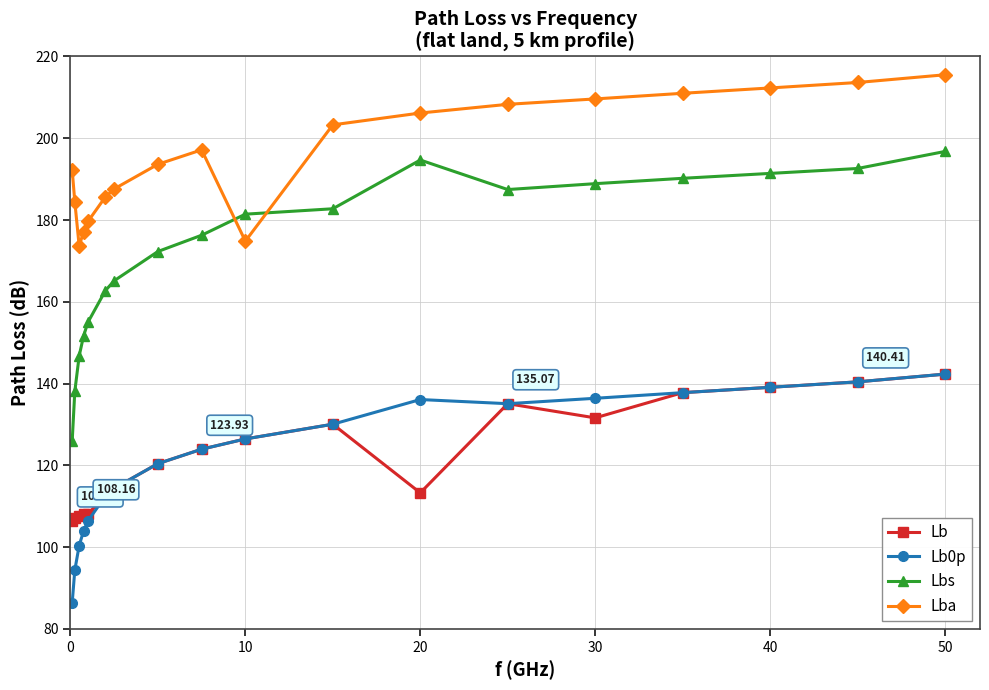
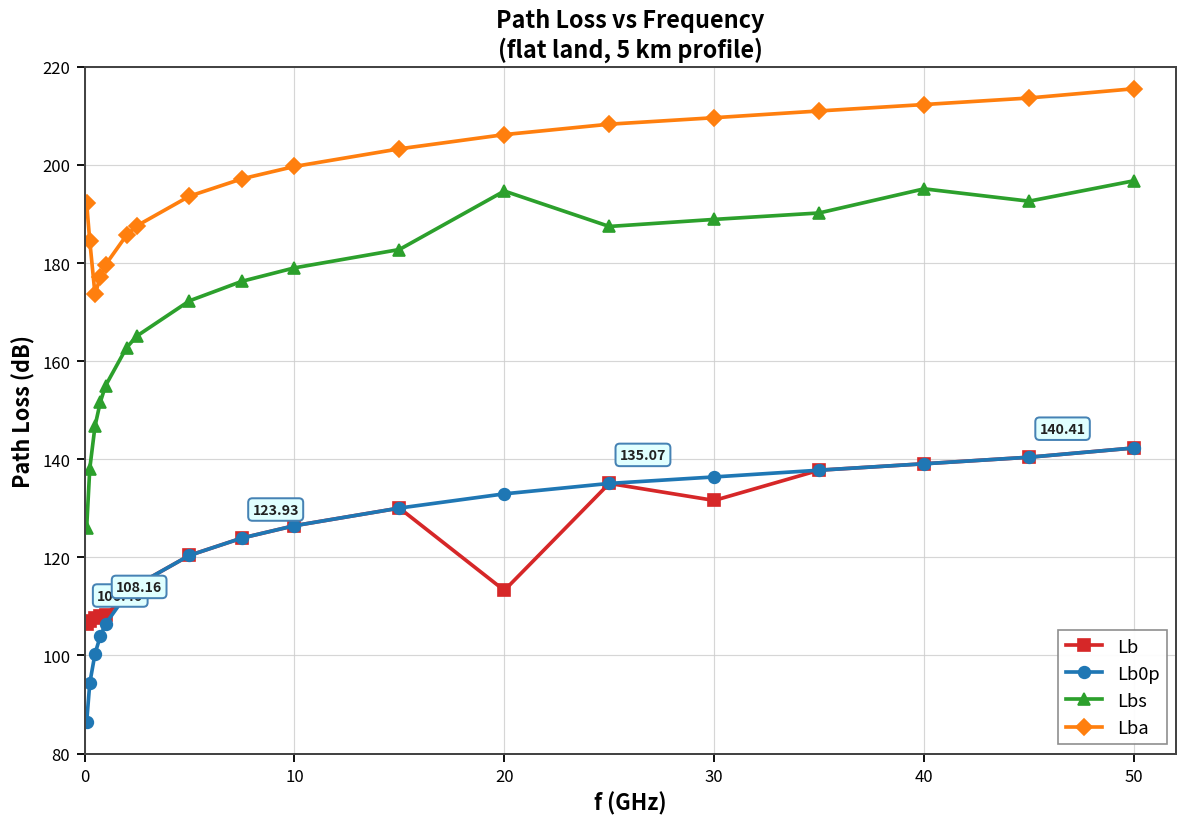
  {
    "Lb": {
      "20": 113,
      "30": 132
    },
    "Lb0p": {
-     "20": 136,
+     "20": 133,
      "30": 136
    },
    "Lbs": {
-     "10": 181,
+     "10": 179,
      "20": 195,
      "30": 189,
-     "40": 191,
+     "40": 195,
      "50": 197
    },
    "Lba": {
-     "10": 175,
+     "10": 200,
      "20": 206,
      "30": 210,
      "40": 212,
      "50": 216
    }
  }
